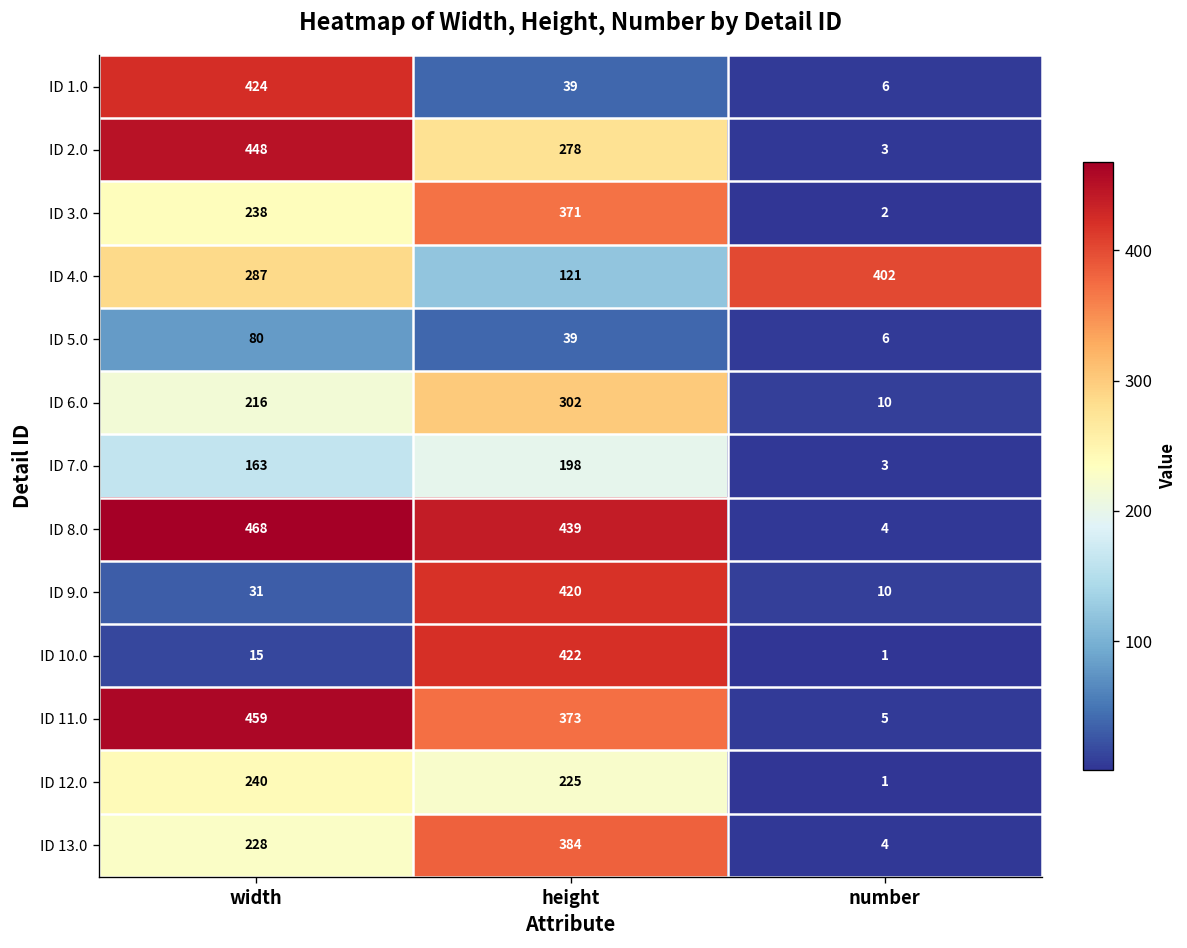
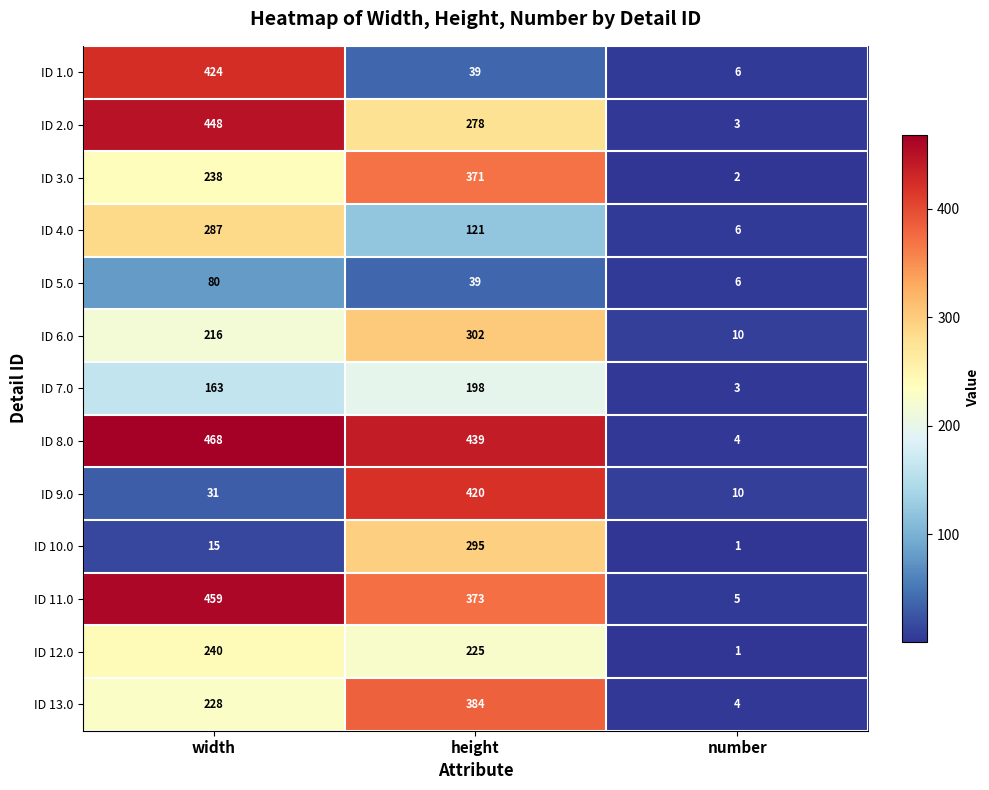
  {
    "ID 1.0": {
      "width": 424,
      "height": 39,
      "number": 6
    },
    "ID 2.0": {
      "width": 448,
      "height": 278,
      "number": 3
    },
    "ID 3.0": {
      "width": 238,
      "height": 371,
      "number": 2
    },
    "ID 4.0": {
      "width": 287,
      "height": 121,
-     "number": 402
+     "number": 6
    },
    "ID 5.0": {
      "width": 80,
      "height": 39,
      "number": 6
    },
    "ID 6.0": {
      "width": 216,
      "height": 302,
      "number": 10
    },
    "ID 7.0": {
      "width": 163,
      "height": 198,
      "number": 3
    },
    "ID 8.0": {
      "width": 468,
      "height": 439,
      "number": 4
    },
    "ID 9.0": {
      "width": 31,
      "height": 420,
      "number": 10
    },
    "ID 10.0": {
      "width": 15,
-     "height": 422,
+     "height": 295,
      "number": 1
    },
    "ID 11.0": {
      "width": 459,
      "height": 373,
      "number": 5
    },
    "ID 12.0": {
      "width": 240,
      "height": 225,
      "number": 1
    },
    "ID 13.0": {
      "width": 228,
      "height": 384,
      "number": 4
    }
  }
